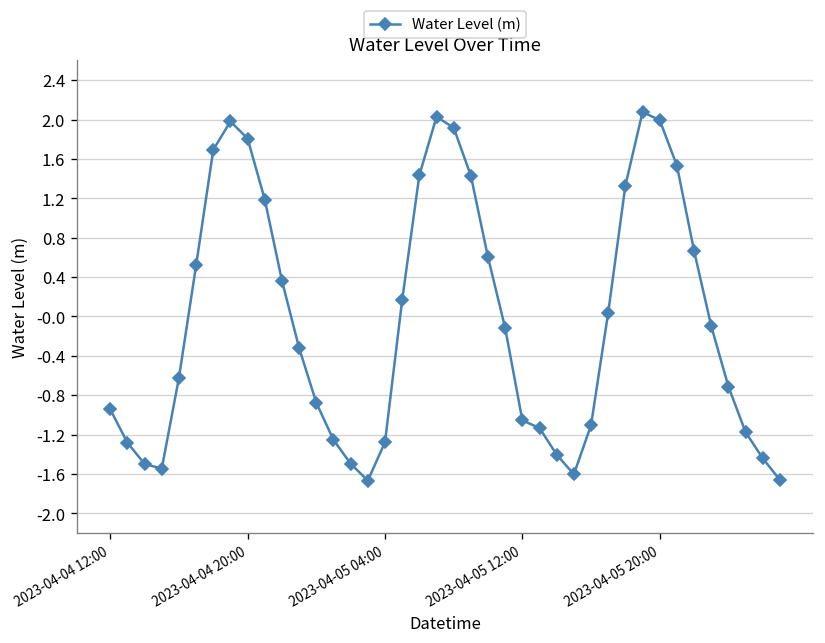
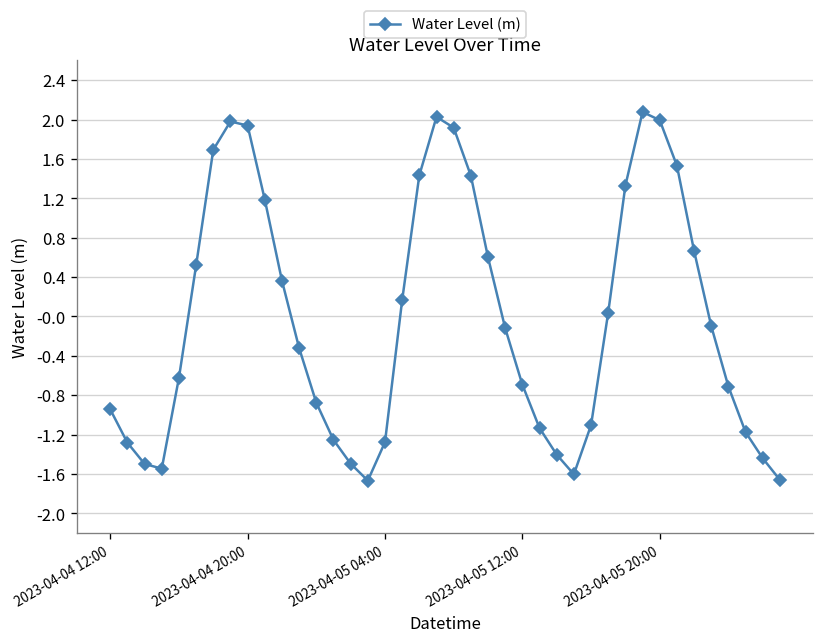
  {
    "2023-04-04 12:00": -0.9,
-   "2023-04-04 20:00": 1.8,
+   "2023-04-04 20:00": 1.9,
    "2023-04-05 04:00": -1.3,
-   "2023-04-05 12:00": -1.1,
+   "2023-04-05 12:00": -0.7,
    "2023-04-05 20:00": 2.0
  }
